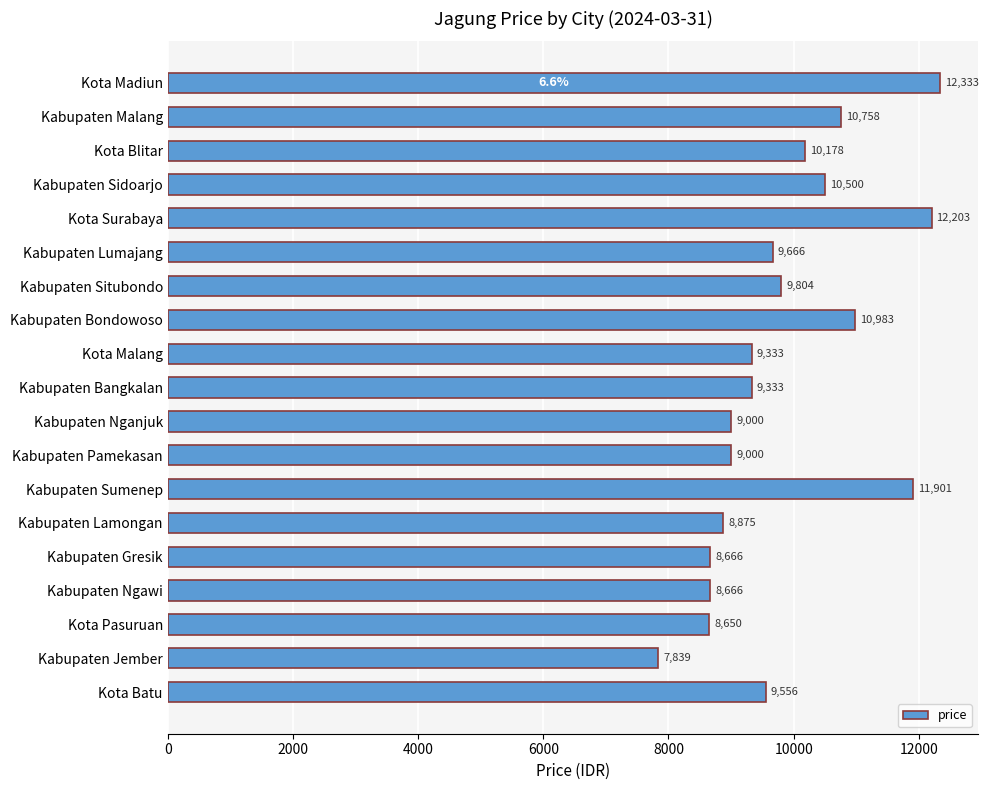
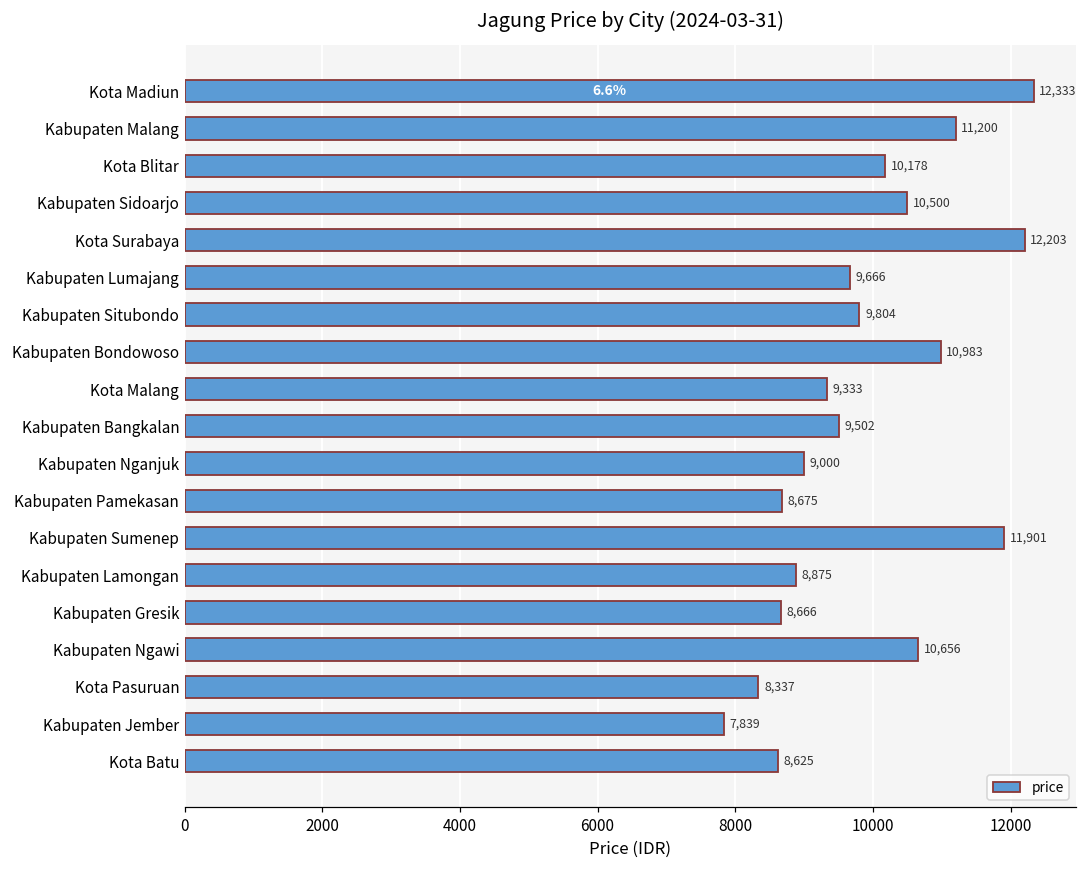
  {
    "Kota Madiun": "12,333",
-   "Kabupaten Malang": "10,758",
+   "Kabupaten Malang": "11,200",
    "Kota Blitar": "10,178",
    "Kabupaten Sidoarjo": "10,500",
    "Kota Surabaya": "12,203",
    "Kabupaten Lumajang": "9,666",
    "Kabupaten Situbondo": "9,804",
    "Kabupaten Bondowoso": "10,983",
    "Kota Malang": "9,333",
-   "Kabupaten Bangkalan": "9,333",
+   "Kabupaten Bangkalan": "9,502",
    "Kabupaten Nganjuk": "9,000",
-   "Kabupaten Pamekasan": "9,000",
+   "Kabupaten Pamekasan": "8,675",
    "Kabupaten Sumenep": "11,901",
    "Kabupaten Lamongan": "8,875",
    "Kabupaten Gresik": "8,666",
-   "Kabupaten Ngawi": "8,666",
-   "Kota Pasuruan": "8,650",
+   "Kabupaten Ngawi": "10,656",
+   "Kota Pasuruan": "8,337",
    "Kabupaten Jember": "7,839",
-   "Kota Batu": "9,556"
+   "Kota Batu": "8,625"
  }
